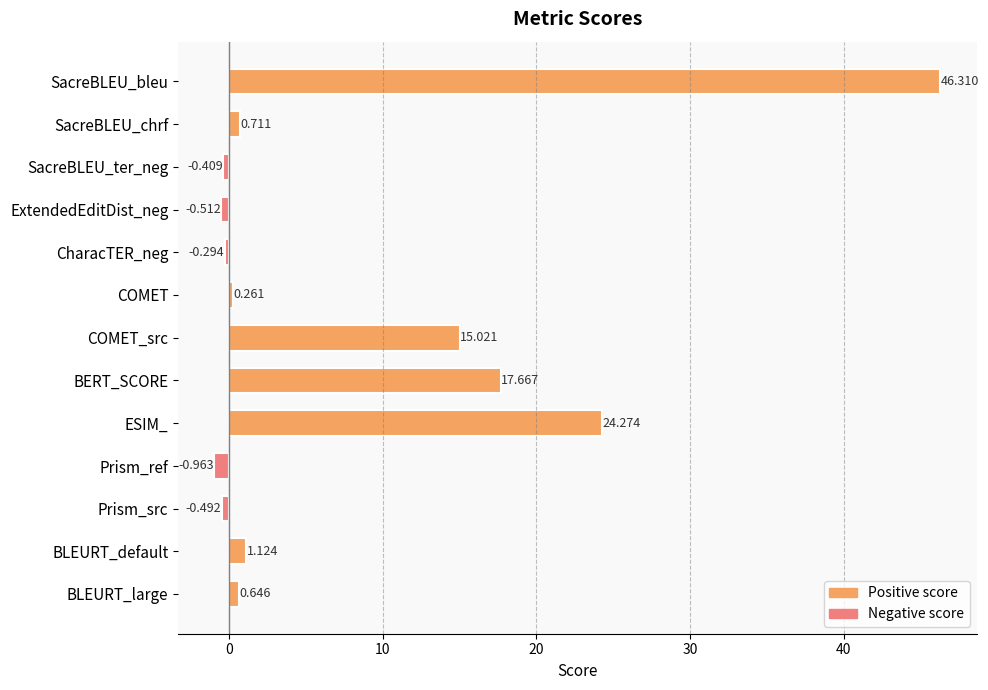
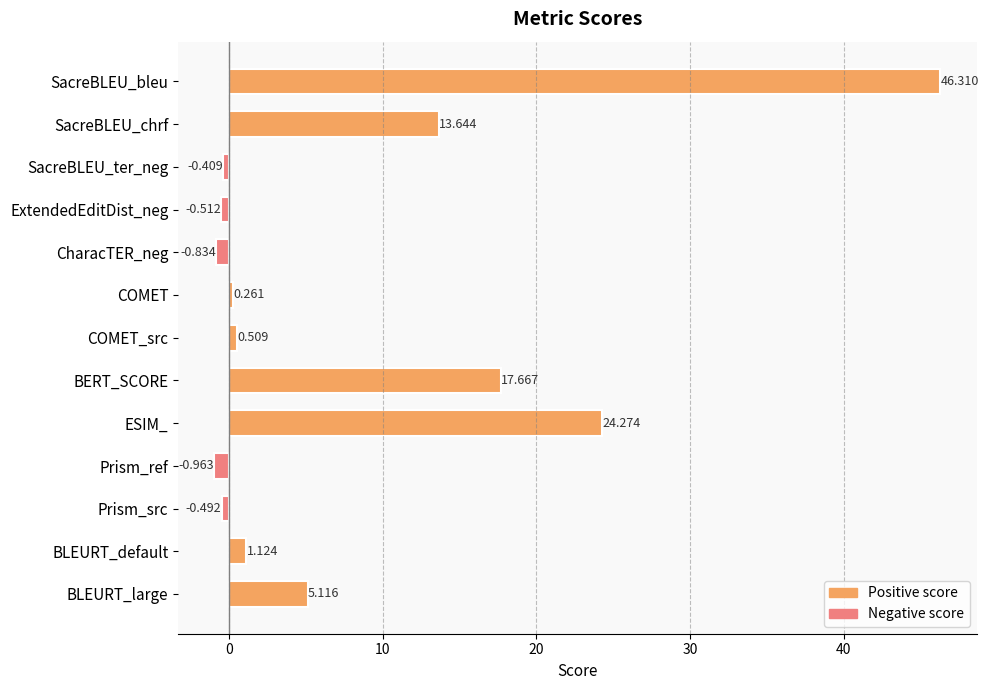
  {
    "SacreBLEU_bleu": 46.310,
-   "SacreBLEU_chrf": 0.711,
+   "SacreBLEU_chrf": 13.644,
    "SacreBLEU_ter_neg": -0.409,
    "ExtendedEditDist_neg": -0.512,
-   "CharacTER_neg": -0.294,
+   "CharacTER_neg": -0.834,
    "COMET": 0.261,
-   "COMET_src": 15.021,
+   "COMET_src": 0.509,
    "BERT_SCORE": 17.667,
    "ESIM_": 24.274,
    "Prism_ref": -0.963,
    "Prism_src": -0.492,
    "BLEURT_default": 1.124,
-   "BLEURT_large": 0.646
+   "BLEURT_large": 5.116
  }
